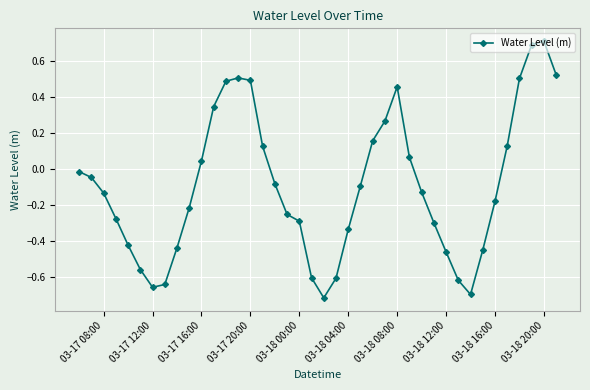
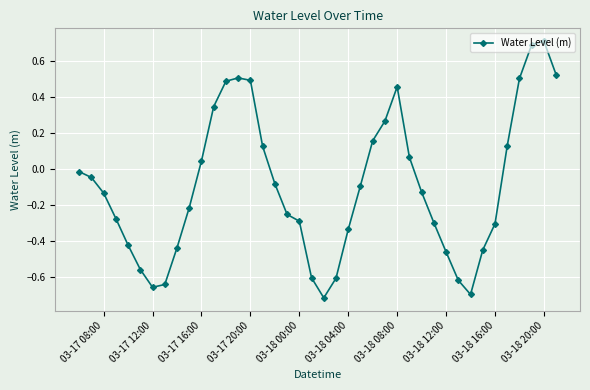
  {
    "03-17 08:00": -0.13,
    "03-17 12:00": -0.66,
    "03-17 16:00": 0.04,
    "03-17 20:00": 0.49,
    "03-18 00:00": -0.29,
    "03-18 04:00": -0.34,
    "03-18 08:00": 0.46,
    "03-18 12:00": -0.46,
-   "03-18 16:00": -0.18
+   "03-18 16:00": -0.30
  }
